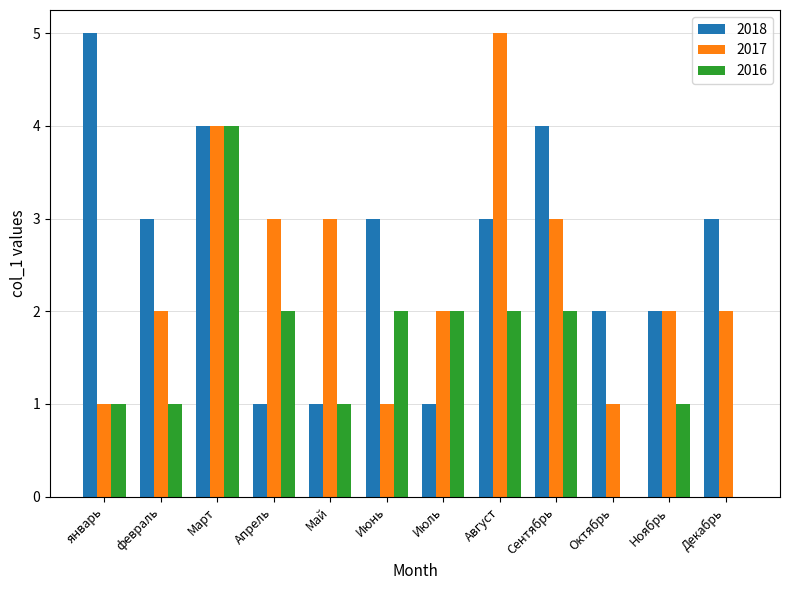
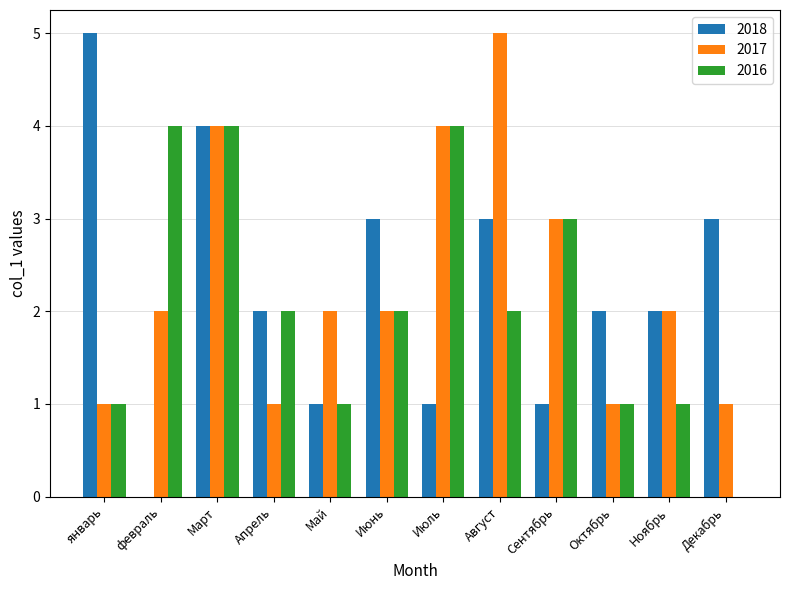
  {
    "2018": {
      "январь": 5,
-     "февраль": 3,
+     "февраль": 0,
      "Март": 4,
-     "Апрель": 1,
+     "Апрель": 2,
      "Май": 1,
      "Июнь": 3,
      "Июль": 1,
      "Август": 3,
-     "Сентябрь": 4,
+     "Сентябрь": 1,
      "Октябрь": 2,
      "Ноябрь": 2,
      "Декабрь": 3
    },
    "2017": {
      "январь": 1,
      "февраль": 2,
      "Март": 4,
-     "Апрель": 3,
-     "Май": 3,
-     "Июнь": 1,
-     "Июль": 2,
+     "Апрель": 1,
+     "Май": 2,
+     "Июнь": 2,
+     "Июль": 4,
      "Август": 5,
      "Сентябрь": 3,
      "Октябрь": 1,
      "Ноябрь": 2,
-     "Декабрь": 2
+     "Декабрь": 1
    },
    "2016": {
      "январь": 1,
-     "февраль": 1,
+     "февраль": 4,
      "Март": 4,
      "Апрель": 2,
      "Май": 1,
      "Июнь": 2,
-     "Июль": 2,
+     "Июль": 4,
      "Август": 2,
-     "Сентябрь": 2,
-     "Октябрь": 0,
+     "Сентябрь": 3,
+     "Октябрь": 1,
      "Ноябрь": 1,
      "Декабрь": 0
    }
  }
